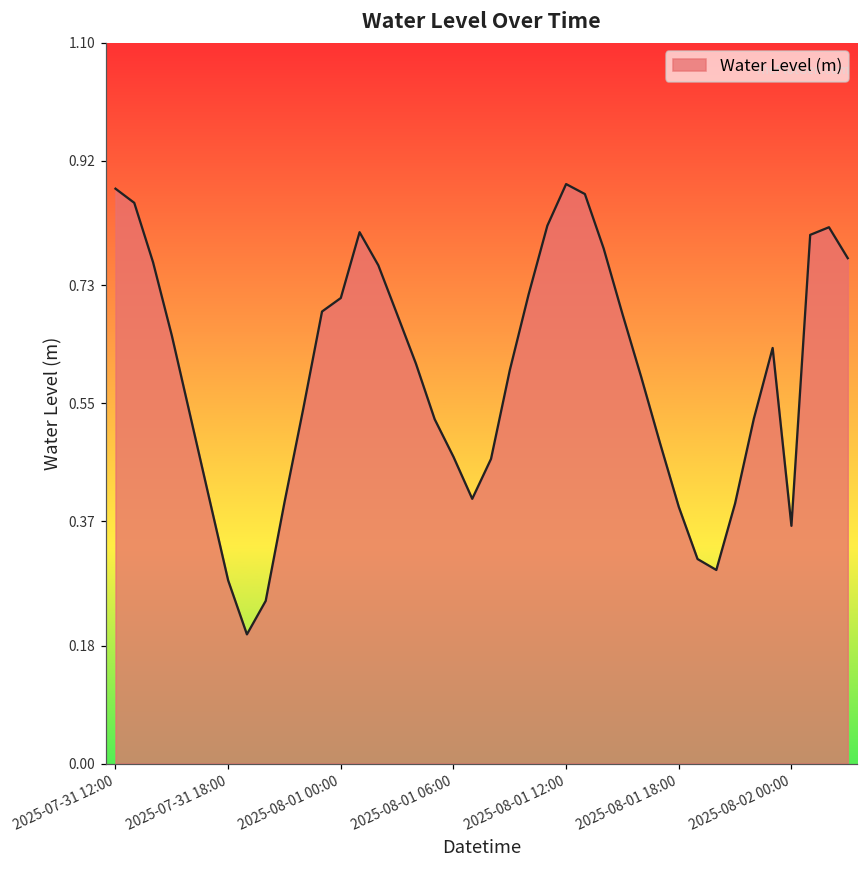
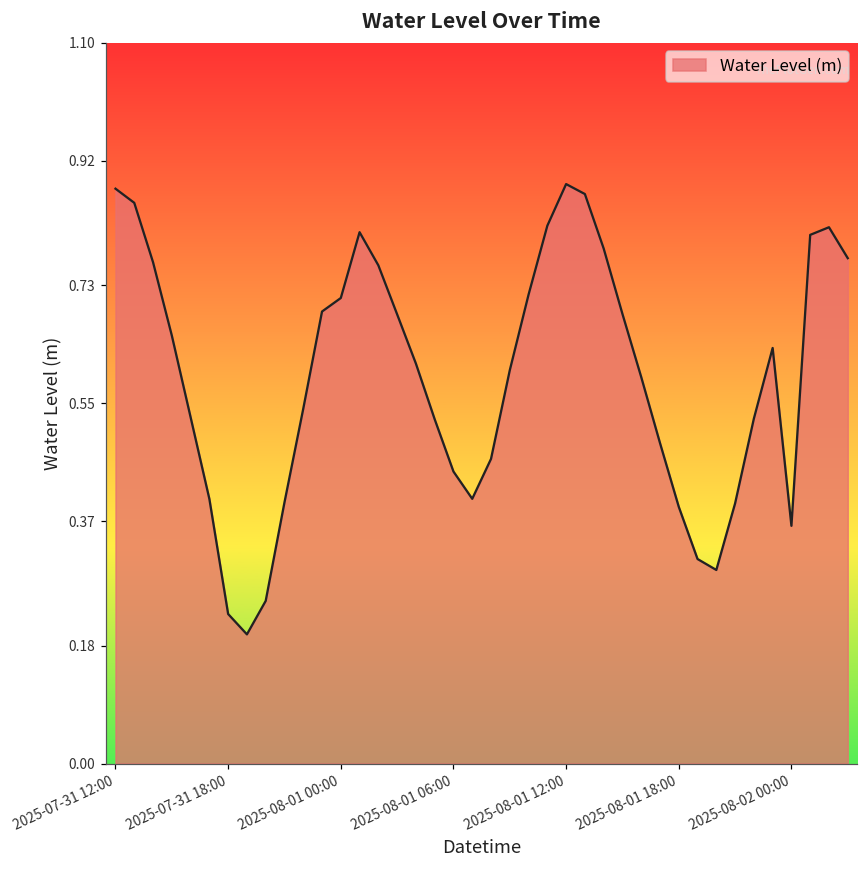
  {
    "2025-07-31 12:00": 0.88,
-   "2025-07-31 18:00": 0.28,
+   "2025-07-31 18:00": 0.23,
    "2025-08-01 00:00": 0.71,
-   "2025-08-01 06:00": 0.47,
+   "2025-08-01 06:00": 0.45,
    "2025-08-01 12:00": 0.88,
    "2025-08-01 18:00": 0.39,
    "2025-08-02 00:00": 0.36
  }
